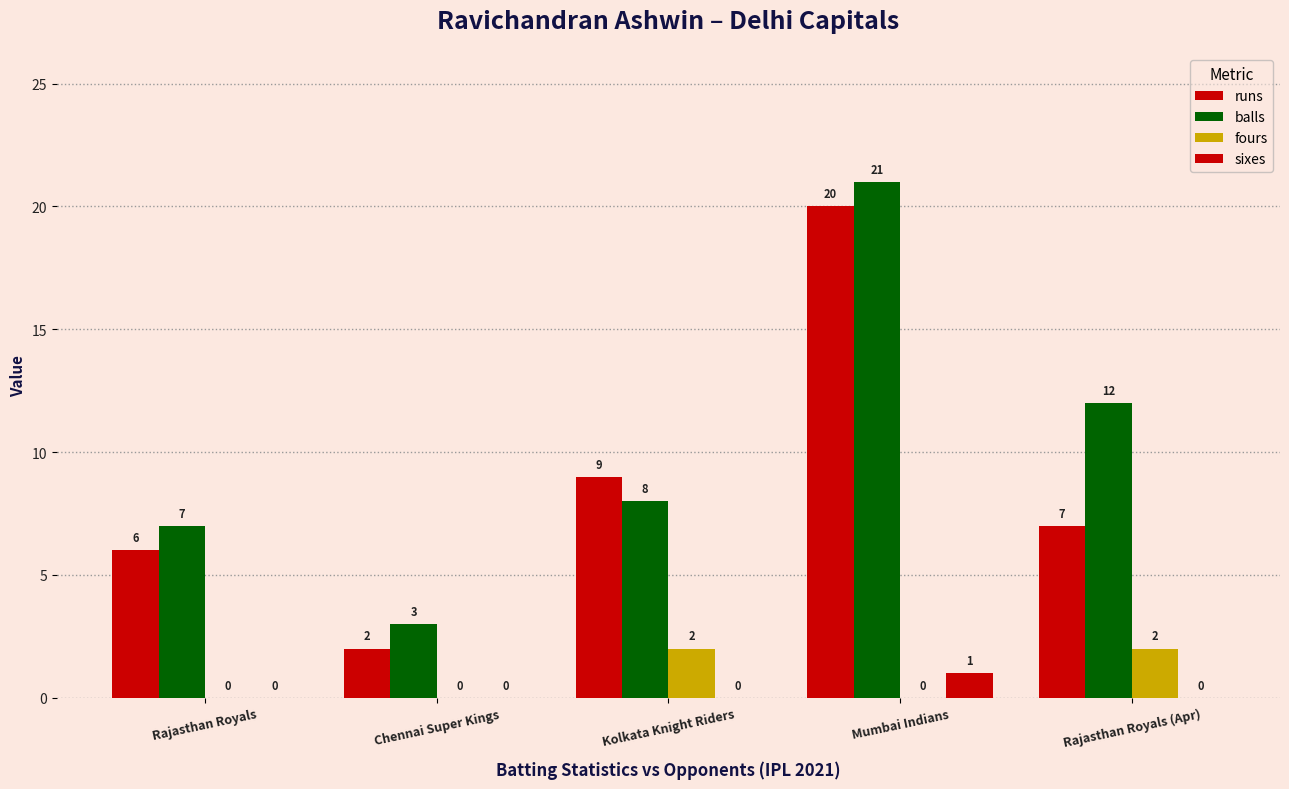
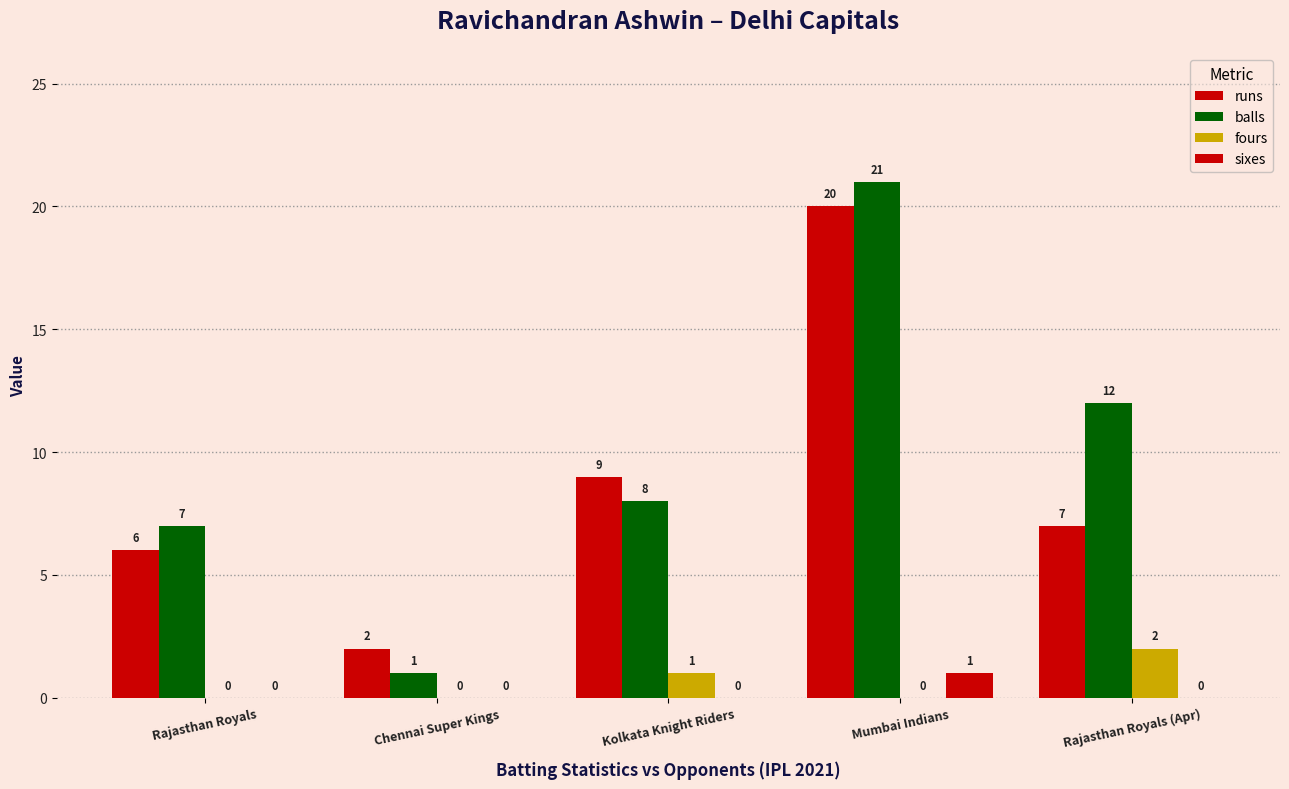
  {
    "balls": {
      "Rajasthan Royals": 7,
-     "Chennai Super Kings": 3,
+     "Chennai Super Kings": 1,
      "Kolkata Knight Riders": 8,
      "Mumbai Indians": 21,
      "Rajasthan Royals (Apr)": 12
    },
    "fours": {
      "Rajasthan Royals": 0,
      "Chennai Super Kings": 0,
-     "Kolkata Knight Riders": 2,
+     "Kolkata Knight Riders": 1,
      "Mumbai Indians": 0,
      "Rajasthan Royals (Apr)": 2
    }
  }
